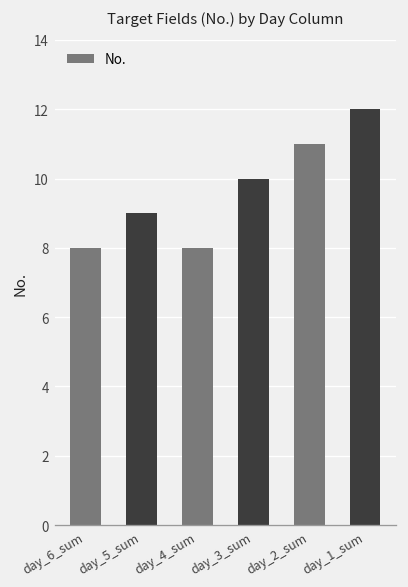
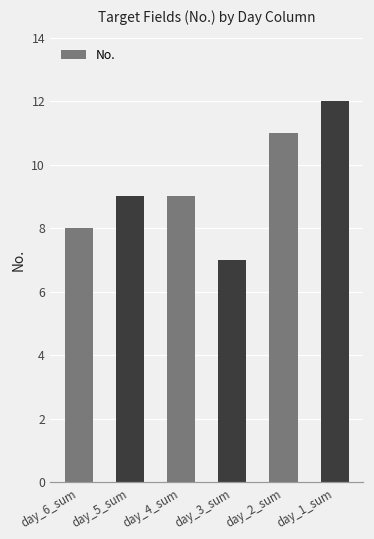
  {
    "day_6_sum": 8,
    "day_5_sum": 9,
-   "day_4_sum": 8,
-   "day_3_sum": 10,
+   "day_4_sum": 9,
+   "day_3_sum": 7,
    "day_2_sum": 11,
    "day_1_sum": 12
  }
